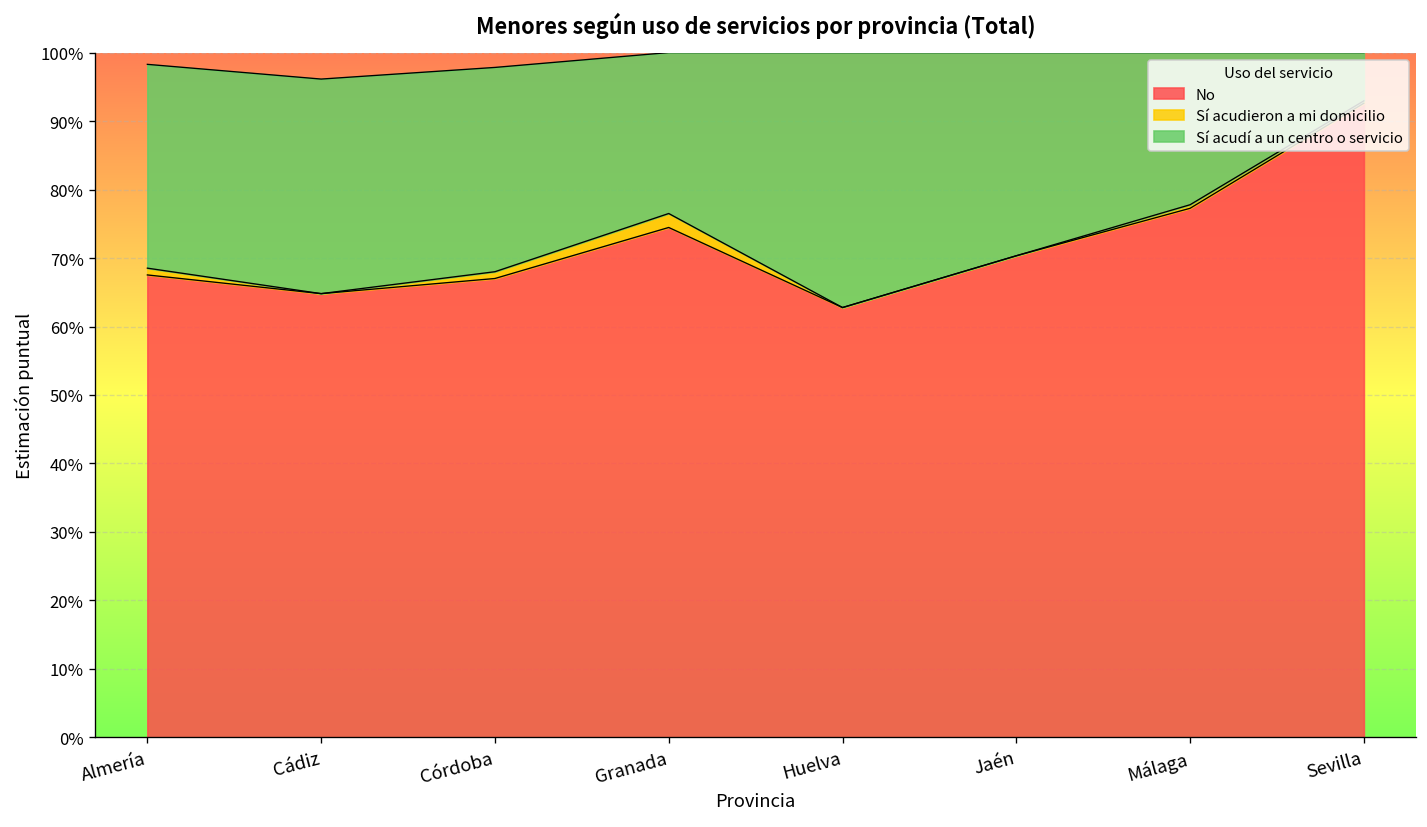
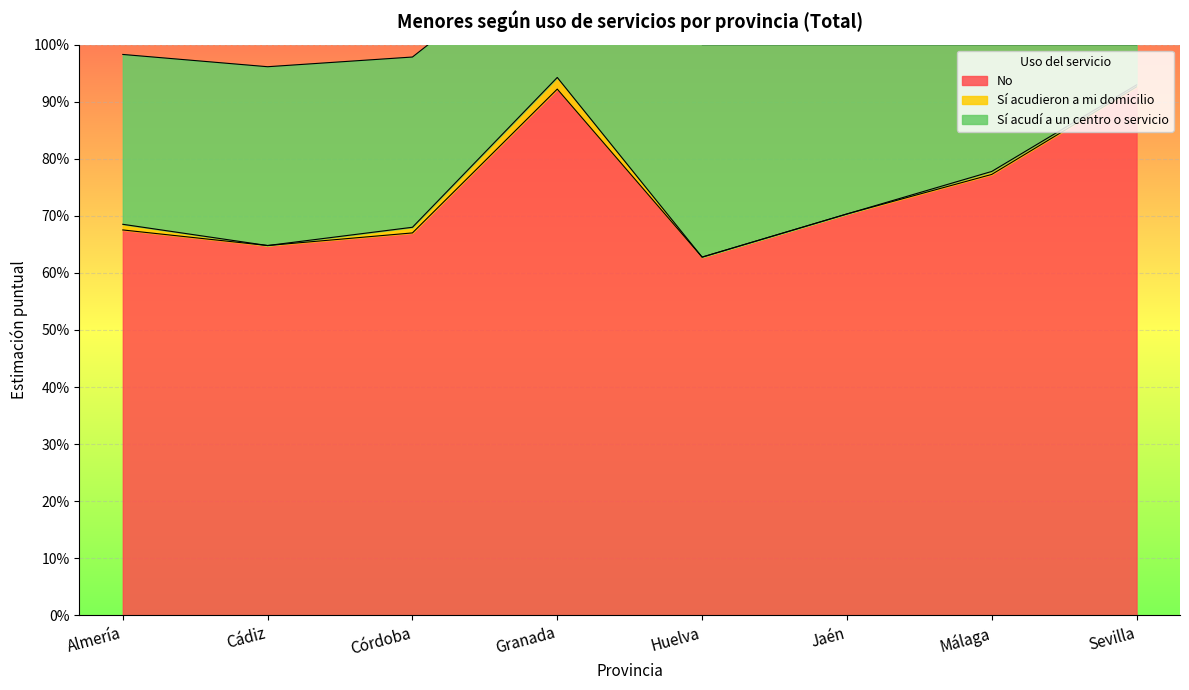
  {
    "No": {
      "Almería": "68%",
      "Córdoba": "67%",
-     "Granada": "74%",
+     "Granada": "92%",
      "Málaga": "77%"
    },
    "Sí acudieron a mi domicilio": {
      "Almería": "1%",
      "Córdoba": "1%",
      "Granada": "2%",
      "Málaga": "1%"
    },
    "Sí acudí a un centro o servicio": {
      "Almería": "30%",
      "Cádiz": "31%",
      "Córdoba": "30%",
      "Huelva": "37%",
      "Jaén": "30%",
      "Málaga": "22%",
      "Sevilla": "7%"
    }
  }
